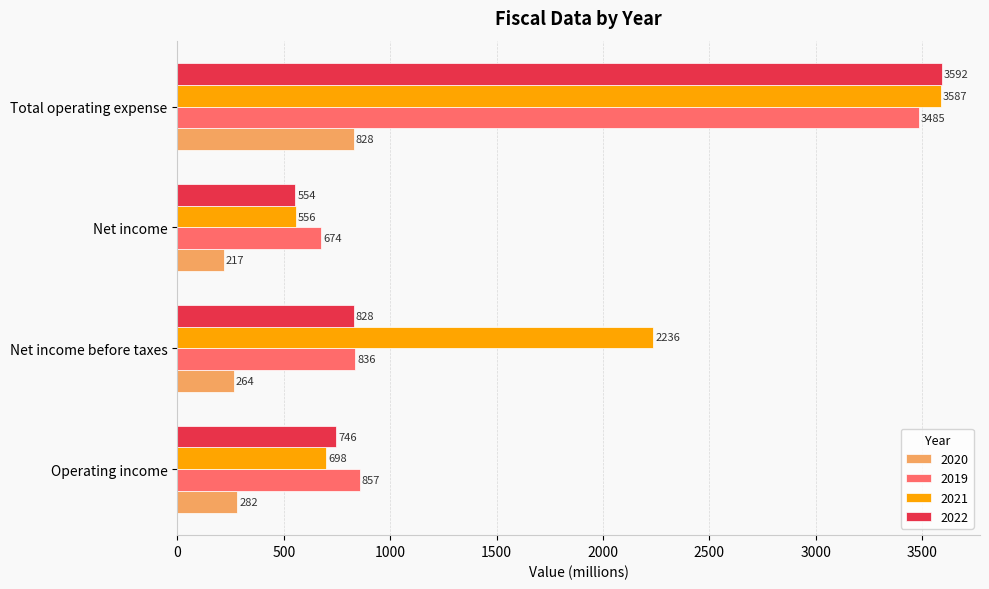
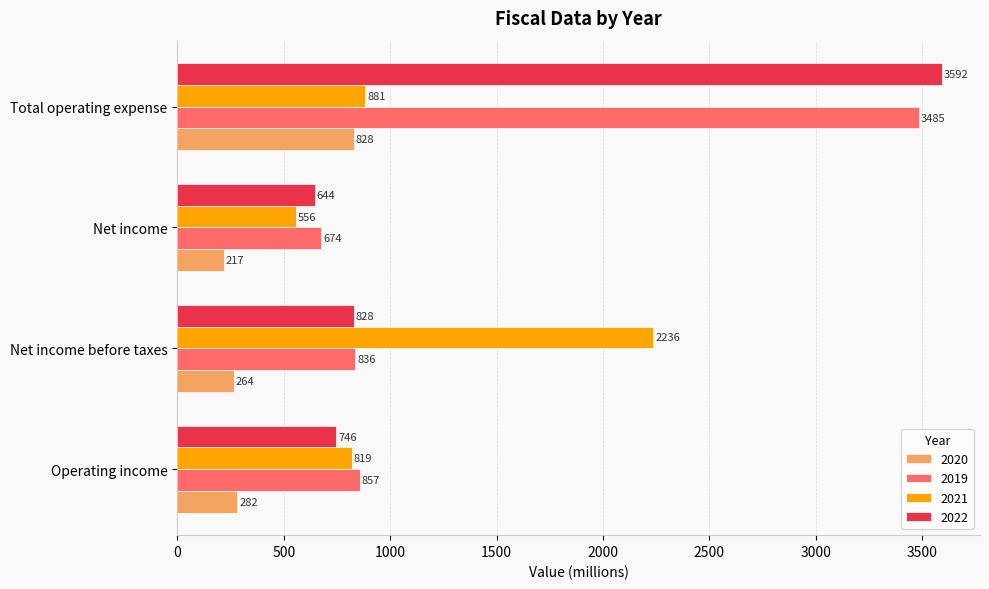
  {
    "2021": {
-     "Total operating expense": 3587,
+     "Total operating expense": 881,
      "Net income": 556,
      "Net income before taxes": 2236,
-     "Operating income": 698
+     "Operating income": 819
    },
    "2022": {
      "Total operating expense": 3592,
-     "Net income": 554,
+     "Net income": 644,
      "Net income before taxes": 828,
      "Operating income": 746
    }
  }
